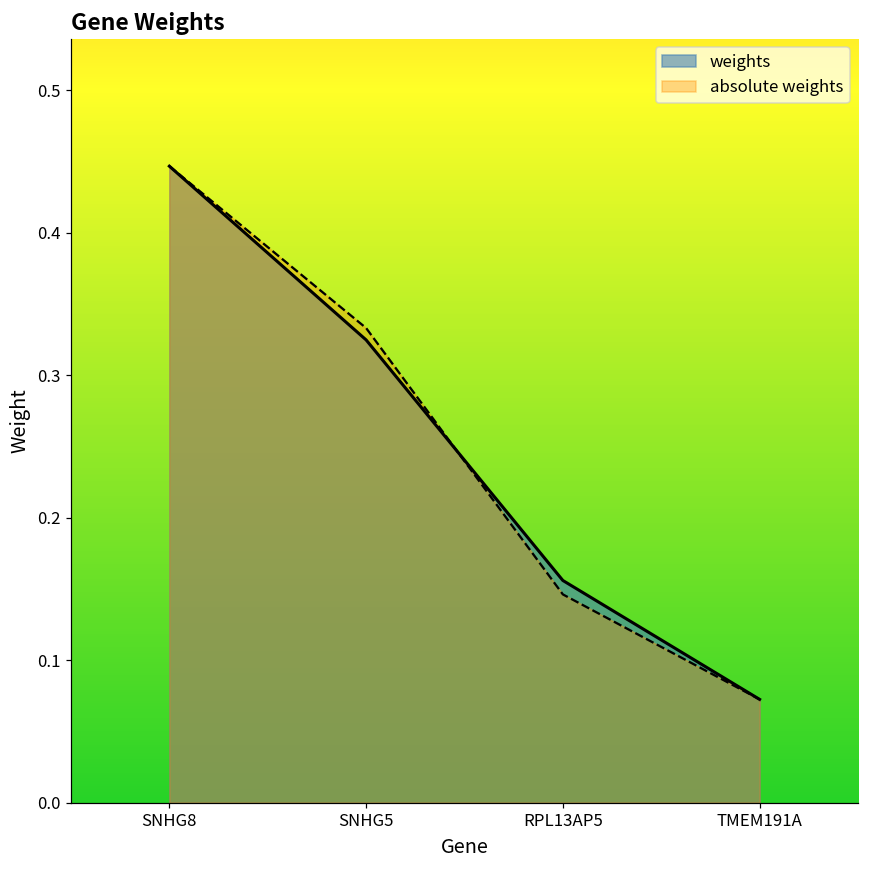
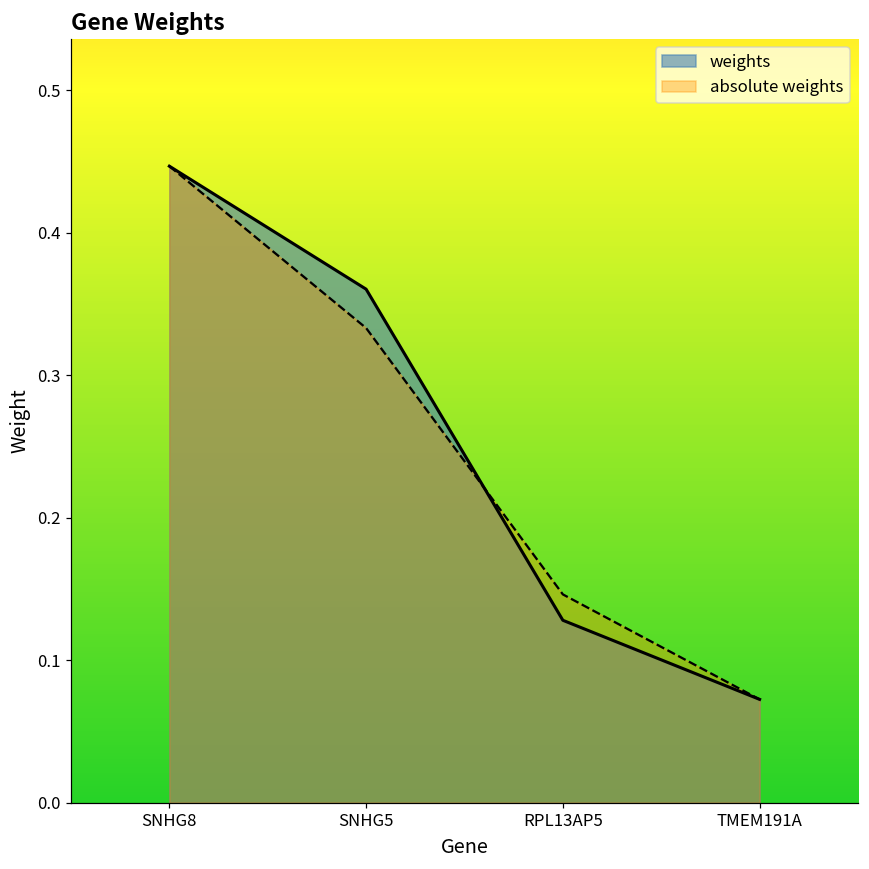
  {
    "weights": {
-     "SNHG5": 0.325,
-     "RPL13AP5": 0.156
+     "SNHG5": 0.360,
+     "RPL13AP5": 0.128
    },
    "absolute weights": {
      "SNHG5": 0.333,
      "RPL13AP5": 0.146
    }
  }
